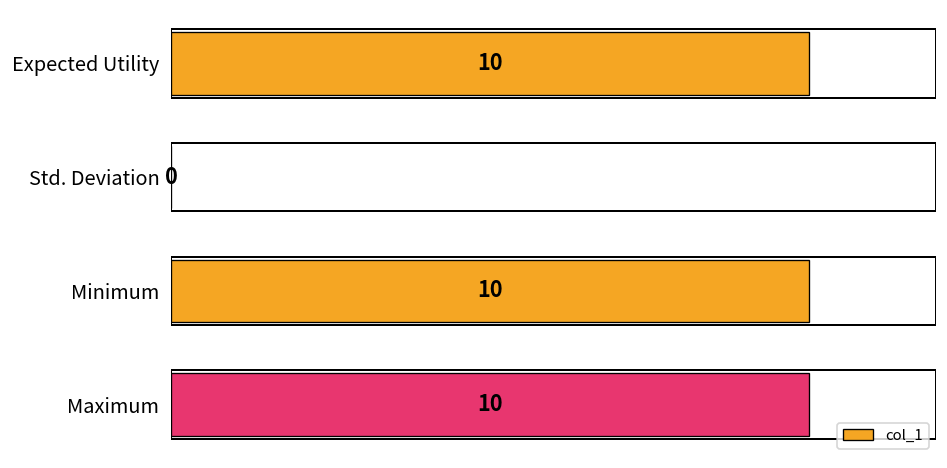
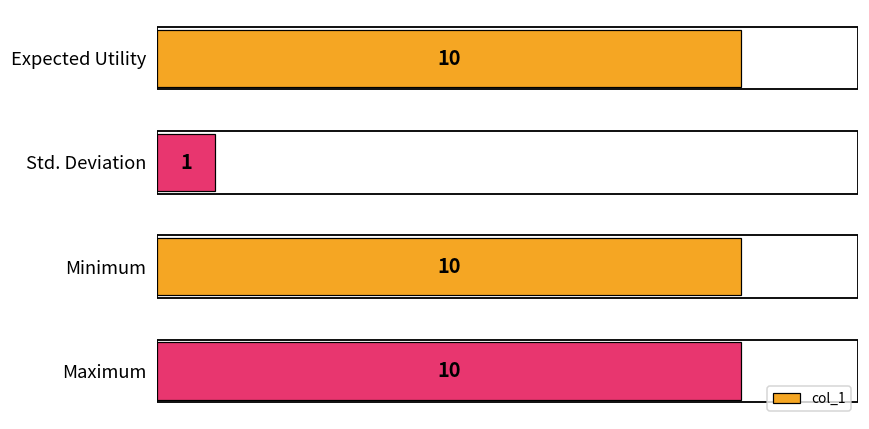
  {
    "Expected Utility": 10,
-   "Std. Deviation": 0,
+   "Std. Deviation": 1,
    "Minimum": 10,
    "Maximum": 10
  }
